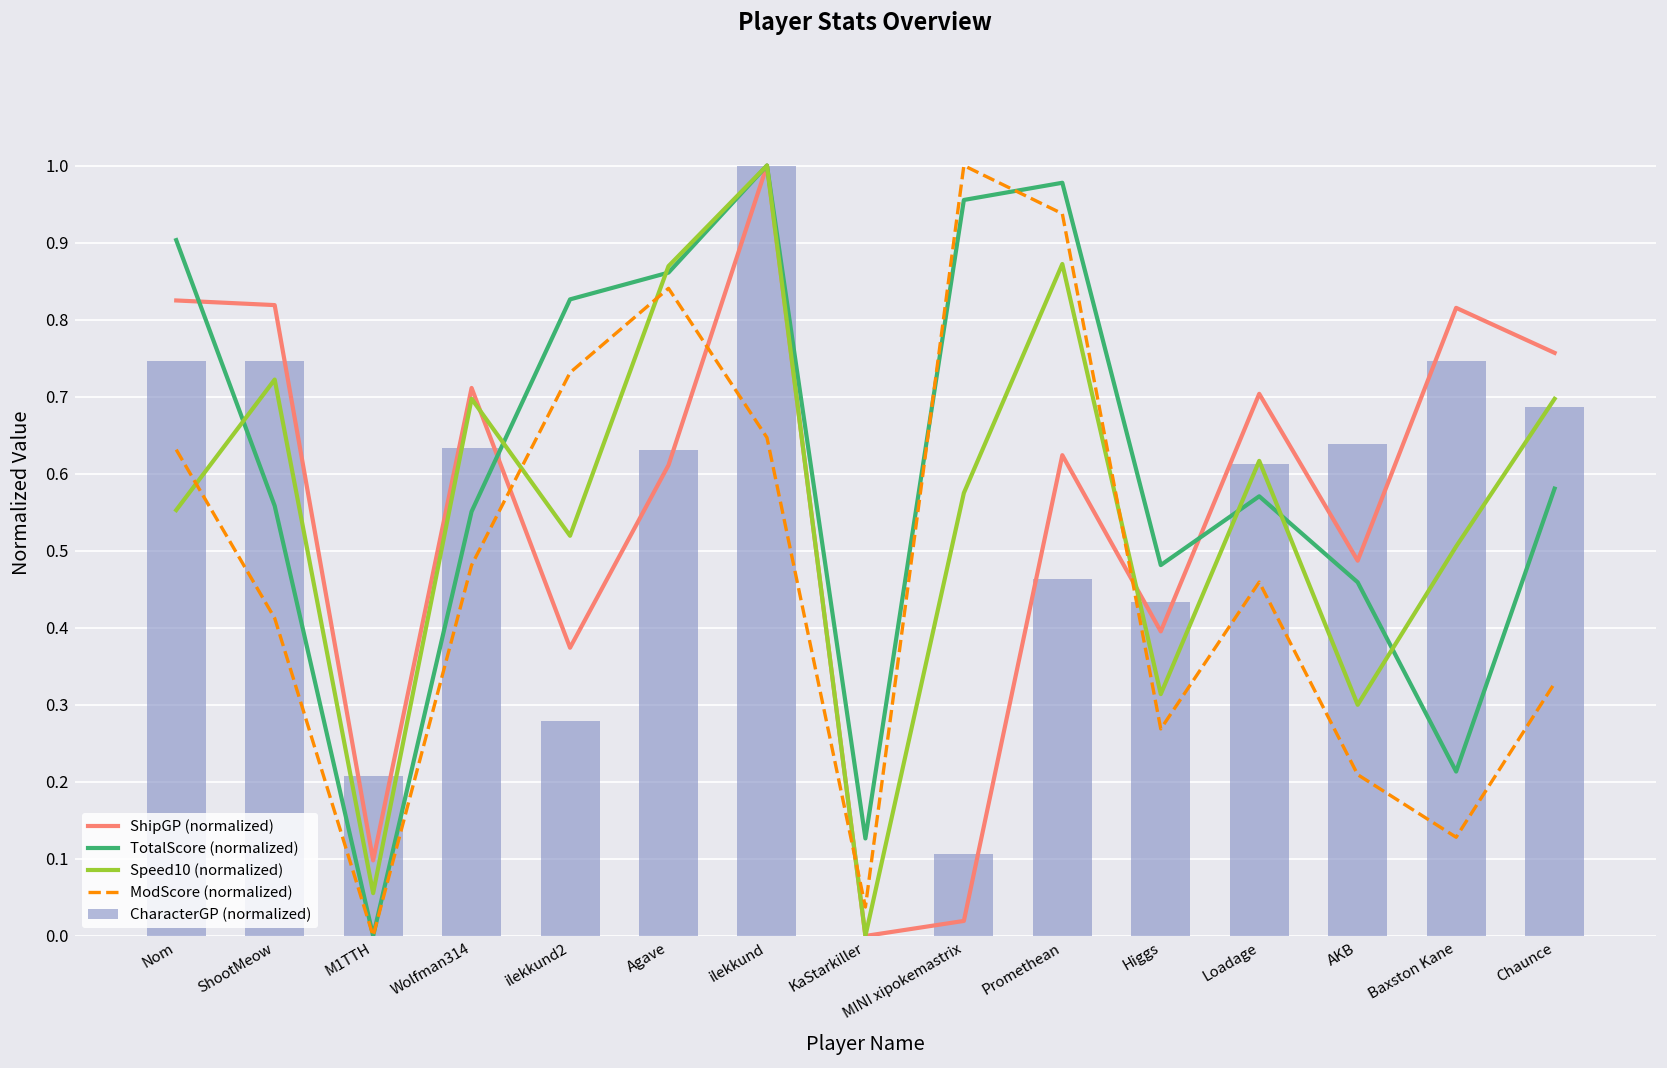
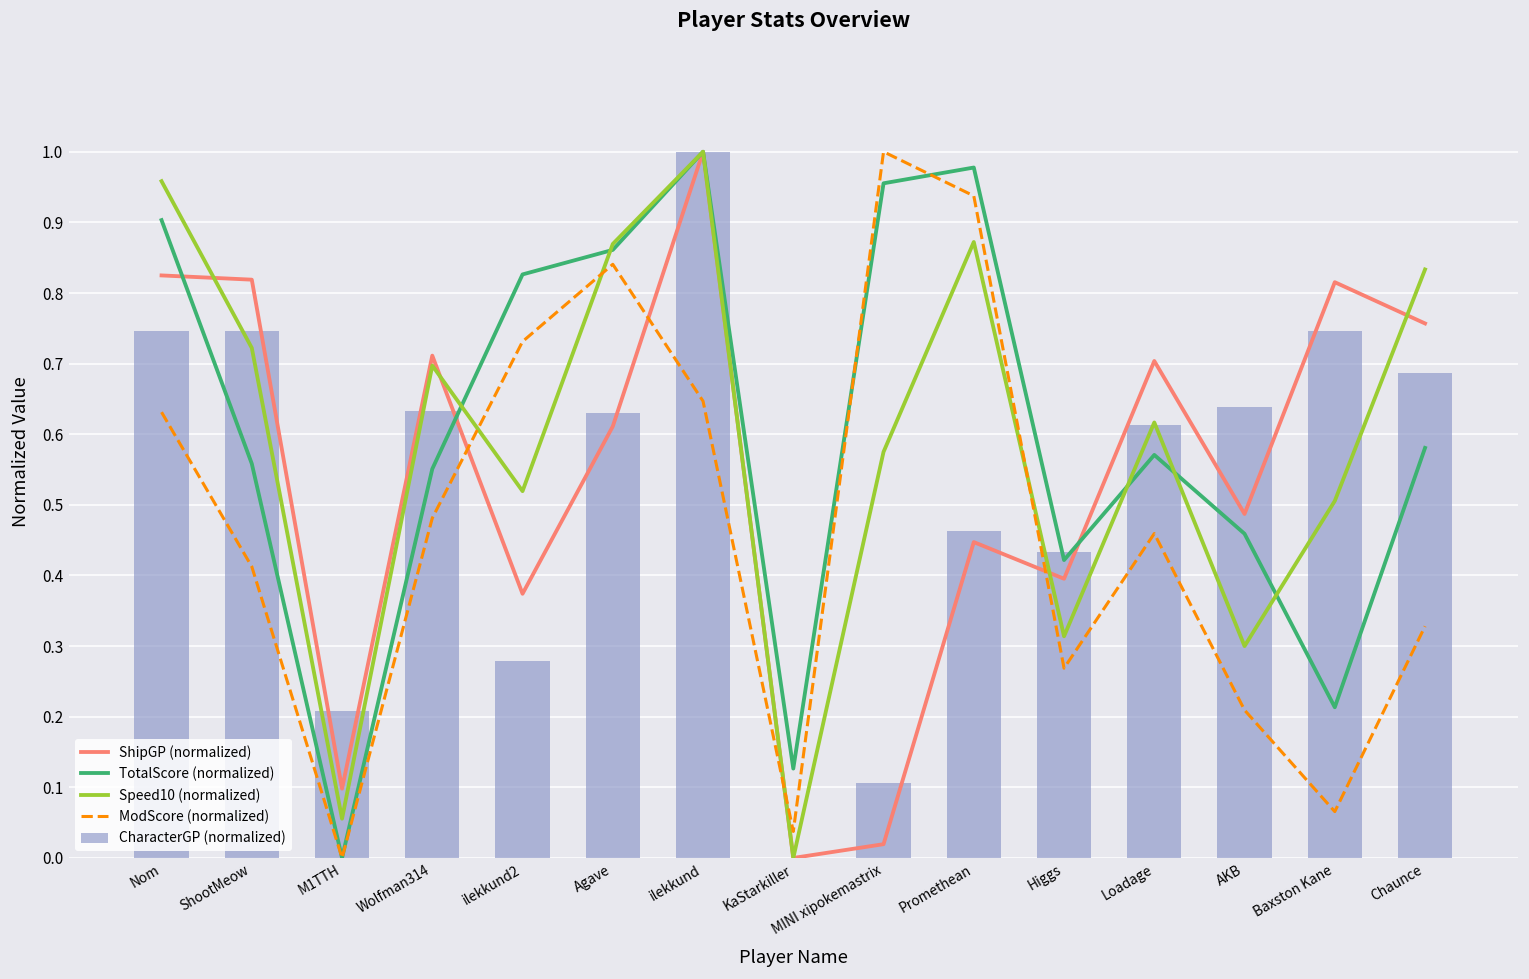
  {
    "CharacterGP (normalized)": {
      "Nom": 0.75,
      "ShootMeow": 0.75,
      "M1TTH": 0.21,
      "Wolfman314": 0.63,
      "ilekkund2": 0.28,
      "Agave": 0.63,
      "ilekkund": 1.00,
      "KaStarkiller": 0.00,
      "MINI xipokemastrix": 0.11,
      "Promethean": 0.46,
      "Higgs": 0.43,
      "Loadage": 0.61,
      "AKB": 0.64,
      "Baxston Kane": 0.75,
      "Chaunce": 0.69
    },
    "ShipGP (normalized)": {
      "Nom": 0.82,
      "ShootMeow": 0.82,
      "M1TTH": 0.10,
      "Wolfman314": 0.71,
      "ilekkund2": 0.37,
      "Agave": 0.61,
      "MINI xipokemastrix": 0.02,
-     "Promethean": 0.62,
+     "Promethean": 0.45,
      "Higgs": 0.40,
      "Loadage": 0.70,
      "AKB": 0.49,
      "Baxston Kane": 0.82,
      "Chaunce": 0.76
    },
    "TotalScore (normalized)": {
      "Nom": 0.90,
      "ShootMeow": 0.56,
      "Wolfman314": 0.55,
      "ilekkund2": 0.83,
      "Agave": 0.86,
      "KaStarkiller": 0.13,
      "MINI xipokemastrix": 0.96,
      "Promethean": 0.98,
-     "Higgs": 0.48,
+     "Higgs": 0.42,
      "Loadage": 0.57,
      "AKB": 0.46,
      "Baxston Kane": 0.21,
      "Chaunce": 0.58
    },
    "Speed10 (normalized)": {
-     "Nom": 0.55,
+     "Nom": 0.96,
      "ShootMeow": 0.72,
      "M1TTH": 0.06,
      "Wolfman314": 0.70,
      "ilekkund2": 0.52,
      "Agave": 0.87,
      "MINI xipokemastrix": 0.58,
      "Promethean": 0.87,
      "Higgs": 0.31,
      "Loadage": 0.62,
      "AKB": 0.30,
      "Baxston Kane": 0.51,
-     "Chaunce": 0.70
+     "Chaunce": 0.83
    },
    "ModScore (normalized)": {
      "Nom": 0.63,
      "ShootMeow": 0.41,
      "Wolfman314": 0.48,
      "ilekkund2": 0.73,
      "Agave": 0.84,
      "ilekkund": 0.65,
      "KaStarkiller": 0.04,
      "MINI xipokemastrix": 1.00,
      "Promethean": 0.94,
      "Higgs": 0.27,
      "Loadage": 0.46,
      "AKB": 0.21,
-     "Baxston Kane": 0.13,
+     "Baxston Kane": 0.07,
      "Chaunce": 0.33
    }
  }
